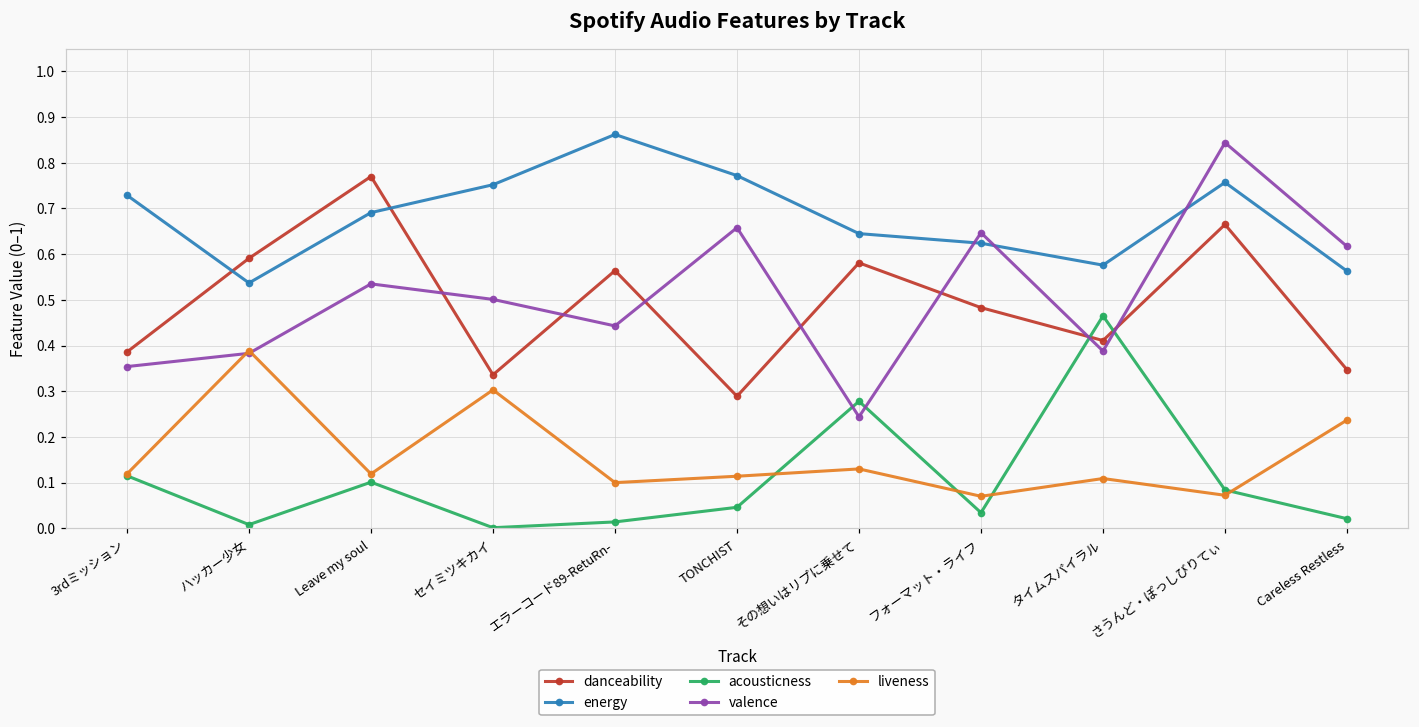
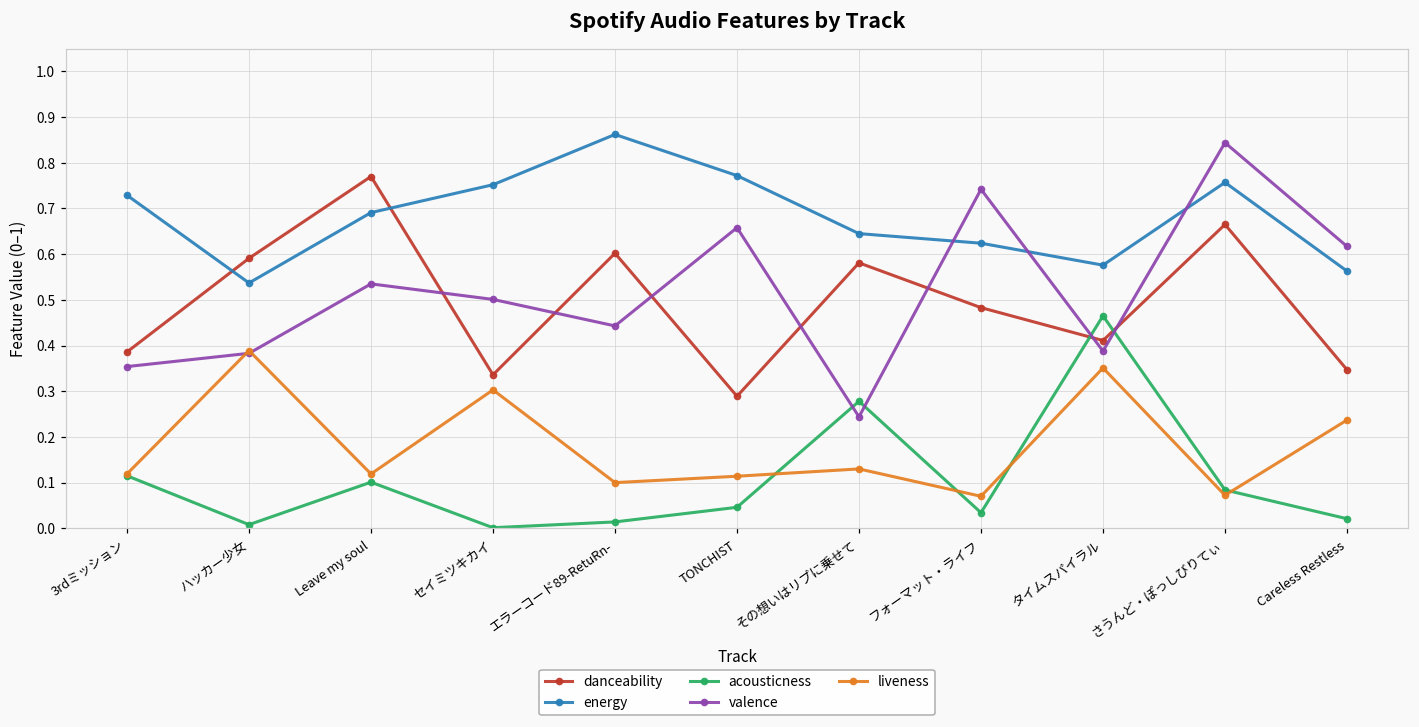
  {
    "danceability": {
      "3rdミッション": 0.39,
      "ハッカー少女": 0.59,
      "Leave my soul": 0.77,
      "セイミツキカイ": 0.34,
-     "エラーコード89-RetuRn-": 0.56,
+     "エラーコード89-RetuRn-": 0.60,
      "TONCHIST": 0.29,
      "その想いはリプに乗せて": 0.58,
      "フォーマット・ライフ": 0.48,
      "タイムスパイラル": 0.41,
      "さうんど・ぽっしびりてぃ": 0.67,
      "Careless Restless": 0.35
    },
    "energy": {
      "3rdミッション": 0.73,
      "ハッカー少女": 0.54,
      "Leave my soul": 0.69,
      "セイミツキカイ": 0.75,
      "エラーコード89-RetuRn-": 0.86,
      "TONCHIST": 0.77,
      "その想いはリプに乗せて": 0.65,
      "フォーマット・ライフ": 0.62,
      "タイムスパイラル": 0.58,
      "さうんど・ぽっしびりてぃ": 0.76,
      "Careless Restless": 0.56
    },
    "acousticness": {
      "ハッカー少女": 0.01,
      "Leave my soul": 0.10,
      "セイミツキカイ": 0.00,
      "エラーコード89-RetuRn-": 0.01,
      "TONCHIST": 0.05,
      "その想いはリプに乗せて": 0.28,
      "フォーマット・ライフ": 0.03,
      "タイムスパイラル": 0.47,
      "さうんど・ぽっしびりてぃ": 0.08,
      "Careless Restless": 0.02
    },
    "valence": {
      "3rdミッション": 0.35,
      "Leave my soul": 0.54,
      "セイミツキカイ": 0.50,
      "エラーコード89-RetuRn-": 0.44,
      "TONCHIST": 0.66,
      "その想いはリプに乗せて": 0.24,
-     "フォーマット・ライフ": 0.65,
+     "フォーマット・ライフ": 0.74,
      "タイムスパイラル": 0.39,
      "さうんど・ぽっしびりてぃ": 0.84,
      "Careless Restless": 0.62
    },
    "liveness": {
      "Leave my soul": 0.12,
      "セイミツキカイ": 0.30,
      "エラーコード89-RetuRn-": 0.10,
      "TONCHIST": 0.11,
      "その想いはリプに乗せて": 0.13,
      "フォーマット・ライフ": 0.07,
-     "タイムスパイラル": 0.11,
+     "タイムスパイラル": 0.35,
      "さうんど・ぽっしびりてぃ": 0.07,
      "Careless Restless": 0.24
    }
  }
